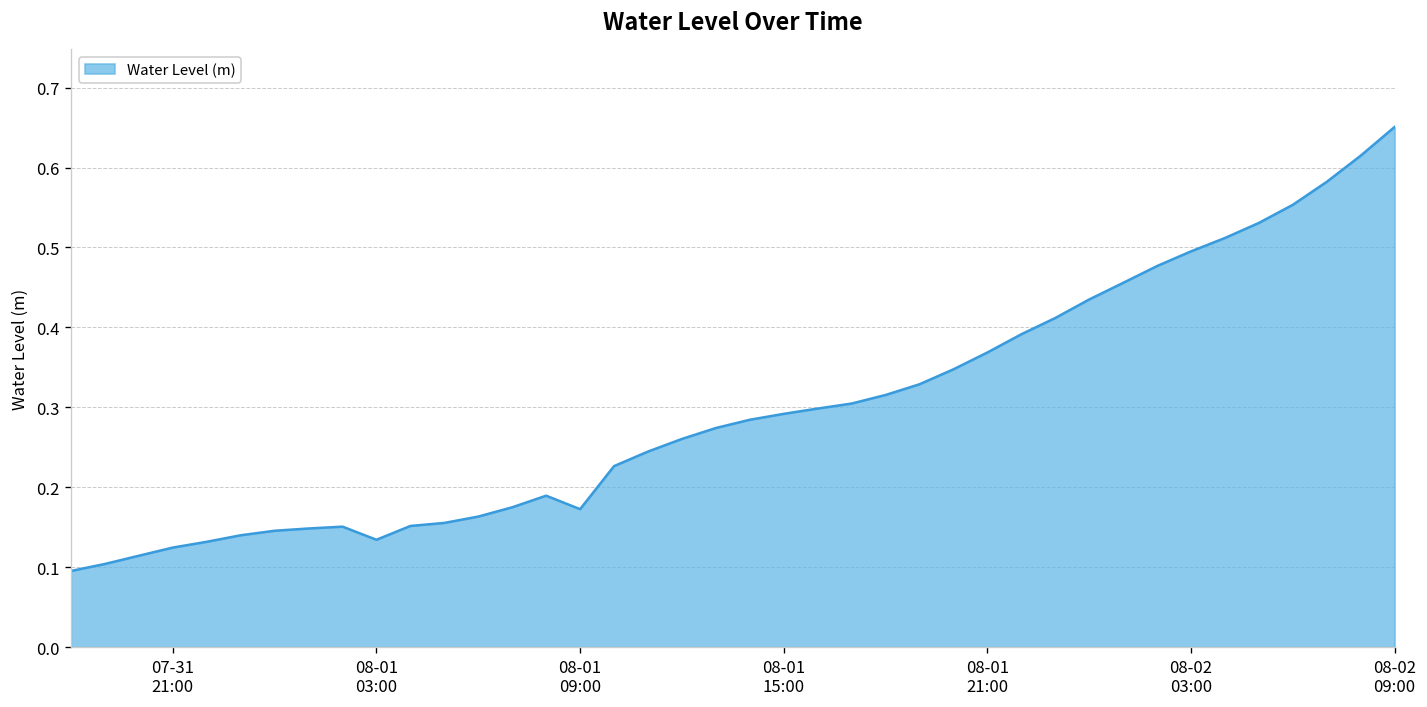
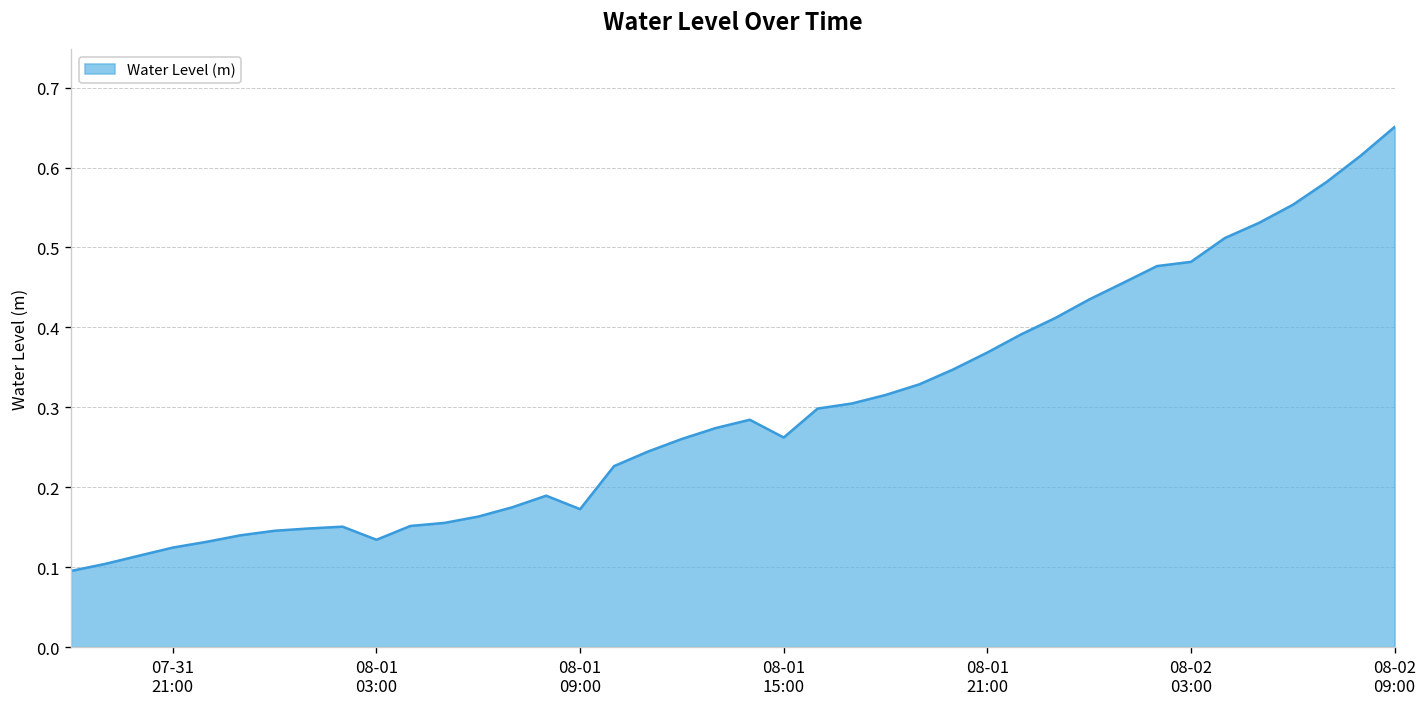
  {
    "07-31 21:00": 0.12,
    "08-01 03:00": 0.13,
    "08-01 09:00": 0.17,
-   "08-01 15:00": 0.29,
+   "08-01 15:00": 0.26,
    "08-01 21:00": 0.37,
-   "08-02 03:00": 0.50,
+   "08-02 03:00": 0.48,
    "08-02 09:00": 0.65
  }
